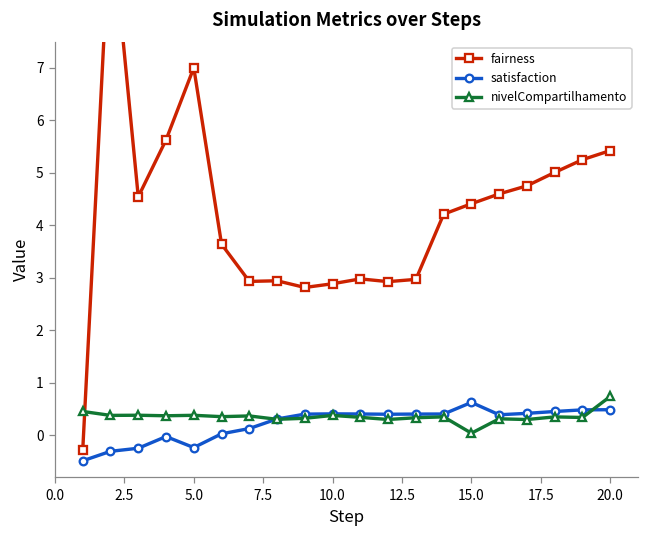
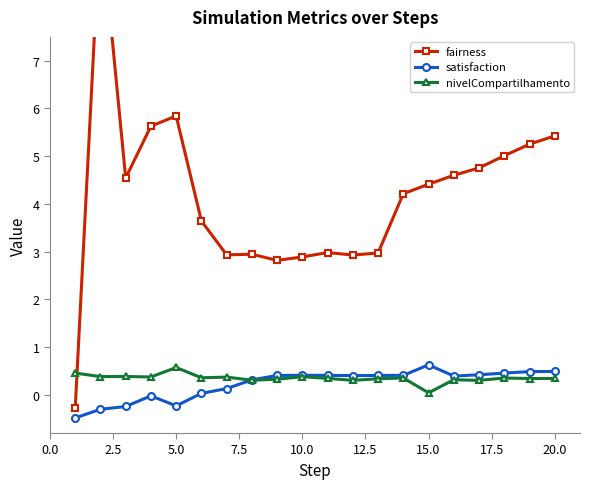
  {
    "fairness": {
-     "5.0": 7.0,
+     "5.0": 5.8,
      "10.0": 2.9,
      "15.0": 4.4,
      "20.0": 5.4
    },
    "satisfaction": {
      "5.0": -0.2,
      "15.0": 0.6,
      "20.0": 0.5
    },
    "nivelCompartilhamento": {
-     "5.0": 0.4,
+     "5.0": 0.6,
      "15.0": 0.0,
-     "20.0": 0.7
+     "20.0": 0.3
    }
  }
